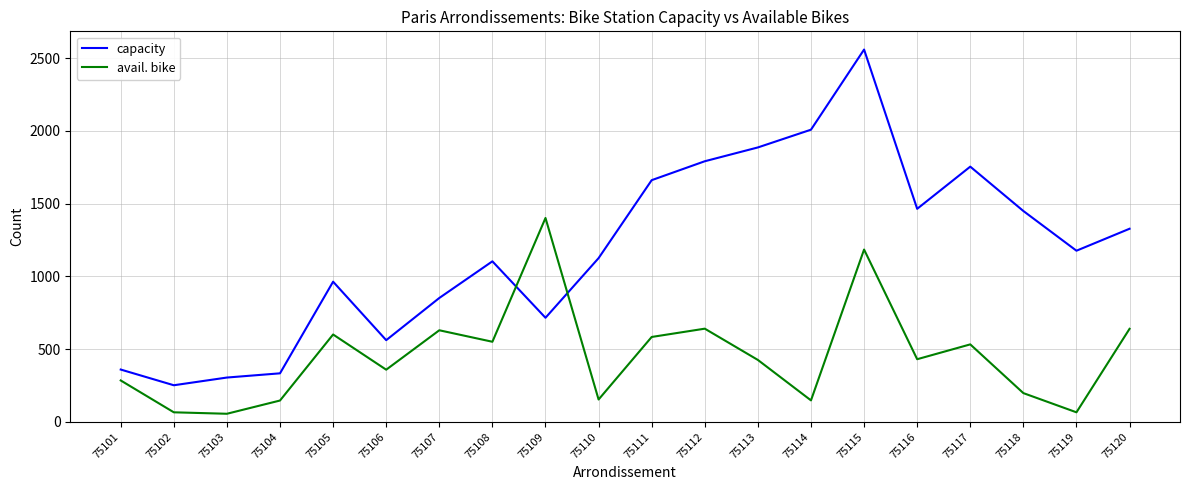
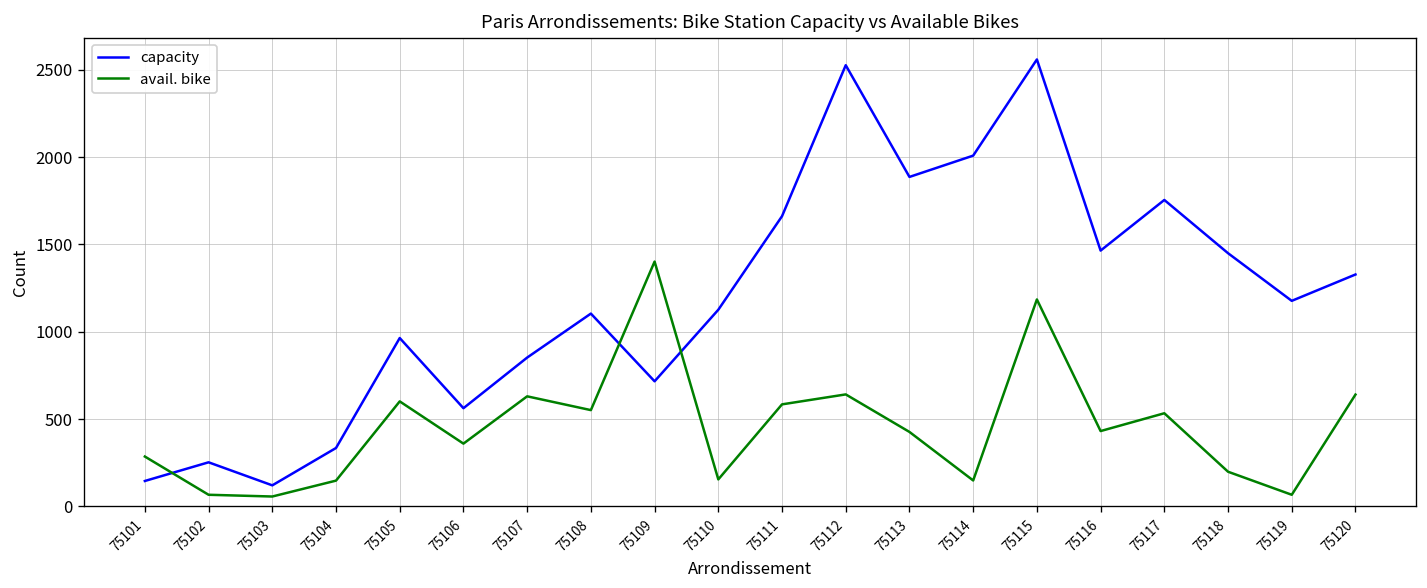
  {
    "capacity": {
-     "75101": 360,
+     "75101": 150,
      "75102": 250,
-     "75103": 310,
+     "75103": 120,
      "75104": 330,
      "75105": 960,
      "75106": 560,
      "75107": 850,
      "75108": 1100,
      "75109": 720,
      "75110": 1130,
      "75111": 1660,
-     "75112": 1790,
+     "75112": 2530,
      "75113": 1890,
      "75114": 2010,
      "75115": 2560,
      "75116": 1470,
      "75117": 1760,
      "75118": 1450,
      "75119": 1180,
      "75120": 1330
    },
    "avail. bike": {
      "75101": 290,
      "75102": 70,
      "75103": 60,
      "75104": 150,
      "75105": 600,
      "75106": 360,
      "75107": 630,
      "75108": 550,
      "75109": 1400,
      "75110": 150,
      "75111": 580,
      "75112": 640,
      "75113": 430,
      "75114": 150,
      "75115": 1190,
      "75116": 430,
      "75117": 530,
      "75118": 200,
      "75119": 70,
      "75120": 640
    }
  }
